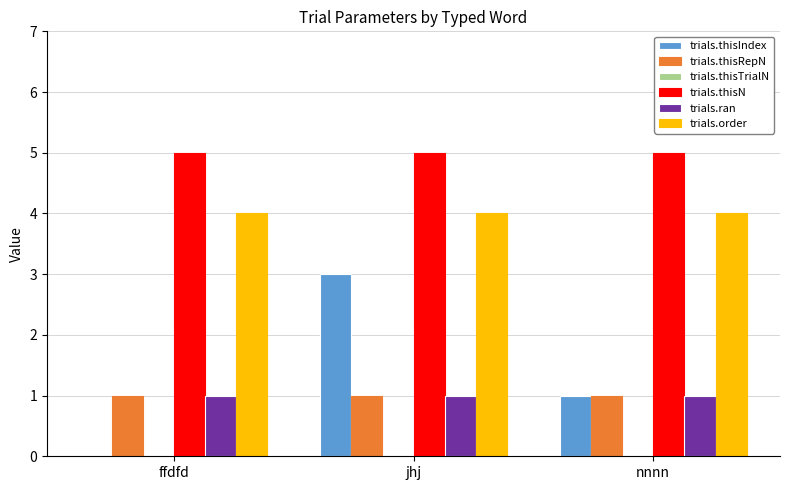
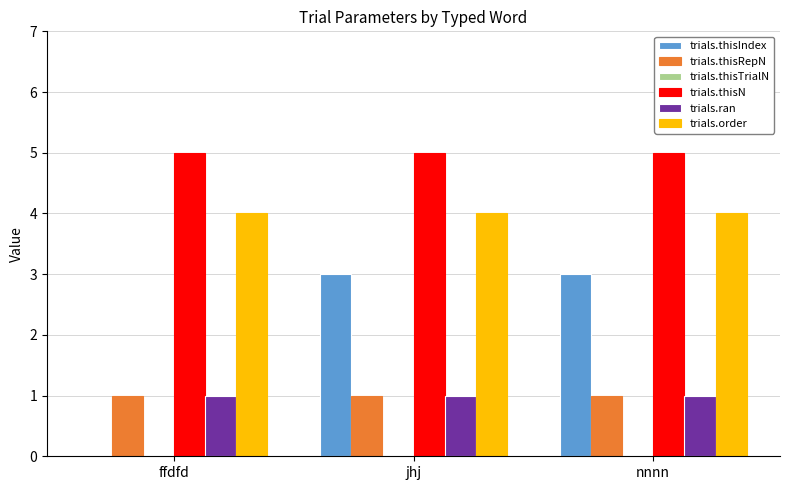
  {
    "trials.thisIndex": {
      "ffdfd": 0,
      "jhj": 3,
-     "nnnn": 1
+     "nnnn": 3
    },
    "trials.thisRepN": {
      "ffdfd": 1,
      "jhj": 1,
      "nnnn": 1
    },
    "trials.thisTrialN": {
      "ffdfd": 0,
      "jhj": 0,
      "nnnn": 0
    },
    "trials.thisN": {
      "ffdfd": 5,
      "jhj": 5,
      "nnnn": 5
    },
    "trials.ran": {
      "ffdfd": 1,
      "jhj": 1,
      "nnnn": 1
    },
    "trials.order": {
      "ffdfd": 4,
      "jhj": 4,
      "nnnn": 4
    }
  }
